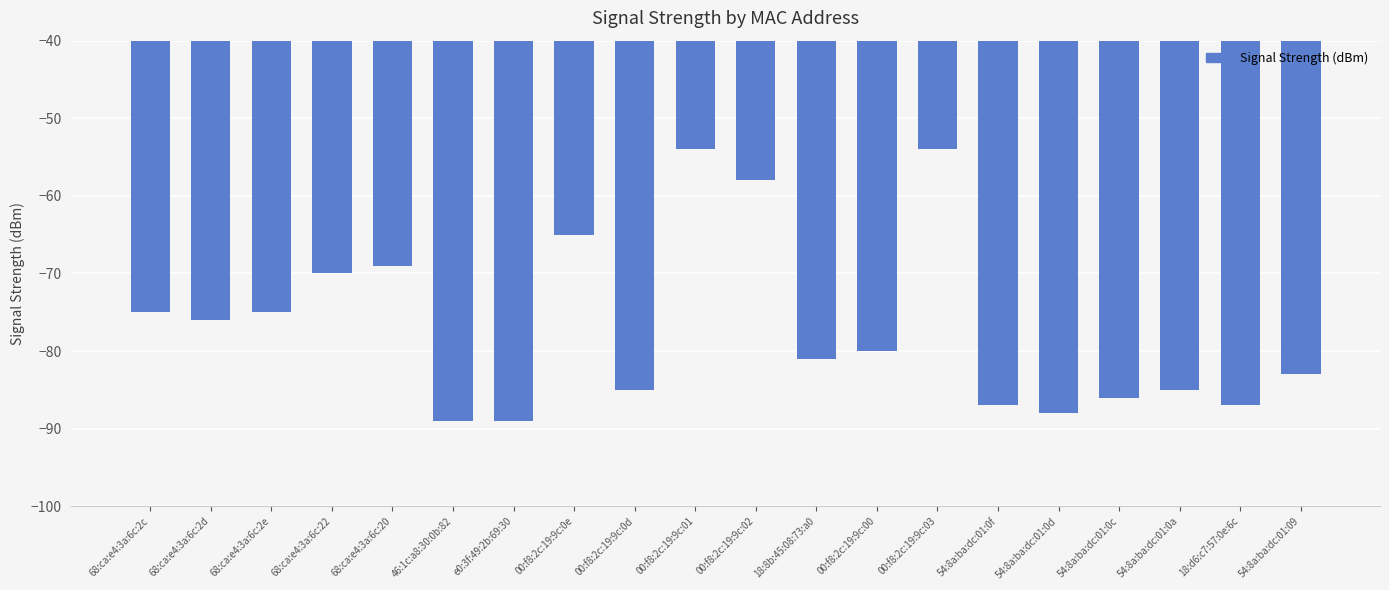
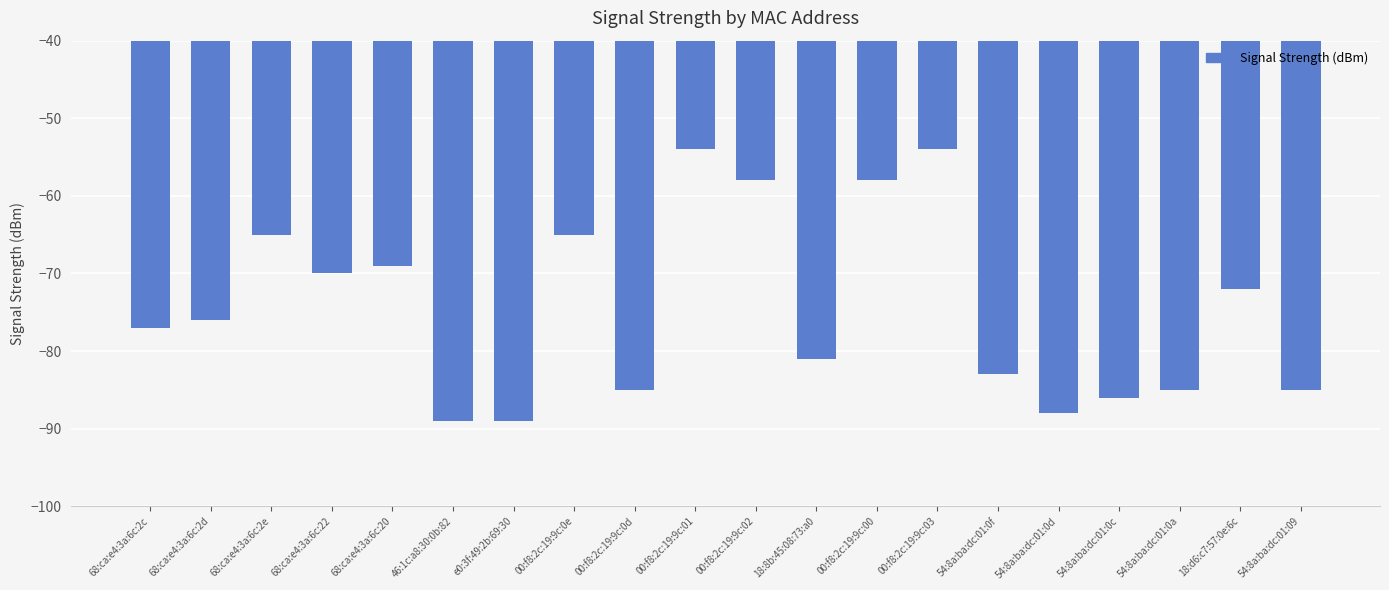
  {
-   "68:ca:e4:3a:6c:2c": -75,
+   "68:ca:e4:3a:6c:2c": -77,
    "68:ca:e4:3a:6c:2d": -76,
-   "68:ca:e4:3a:6c:2e": -75,
+   "68:ca:e4:3a:6c:2e": -65,
    "68:ca:e4:3a:6c:22": -70,
    "68:ca:e4:3a:6c:20": -69,
    "46:1c:a8:30:0b:82": -89,
    "e0:3f:49:2b:69:30": -89,
    "00:f8:2c:19:9c:0e": -65,
    "00:f8:2c:19:9c:0d": -85,
    "00:f8:2c:19:9c:01": -54,
    "00:f8:2c:19:9c:02": -58,
    "18:8b:45:08:73:a0": -81,
-   "00:f8:2c:19:9c:00": -80,
+   "00:f8:2c:19:9c:00": -58,
    "00:f8:2c:19:9c:03": -54,
-   "54:8a:ba:dc:01:0f": -87,
+   "54:8a:ba:dc:01:0f": -83,
    "54:8a:ba:dc:01:0d": -88,
    "54:8a:ba:dc:01:0c": -86,
    "54:8a:ba:dc:01:0a": -85,
-   "18:d6:c7:57:0e:6c": -87,
-   "54:8a:ba:dc:01:09": -83
+   "18:d6:c7:57:0e:6c": -72,
+   "54:8a:ba:dc:01:09": -85
  }
